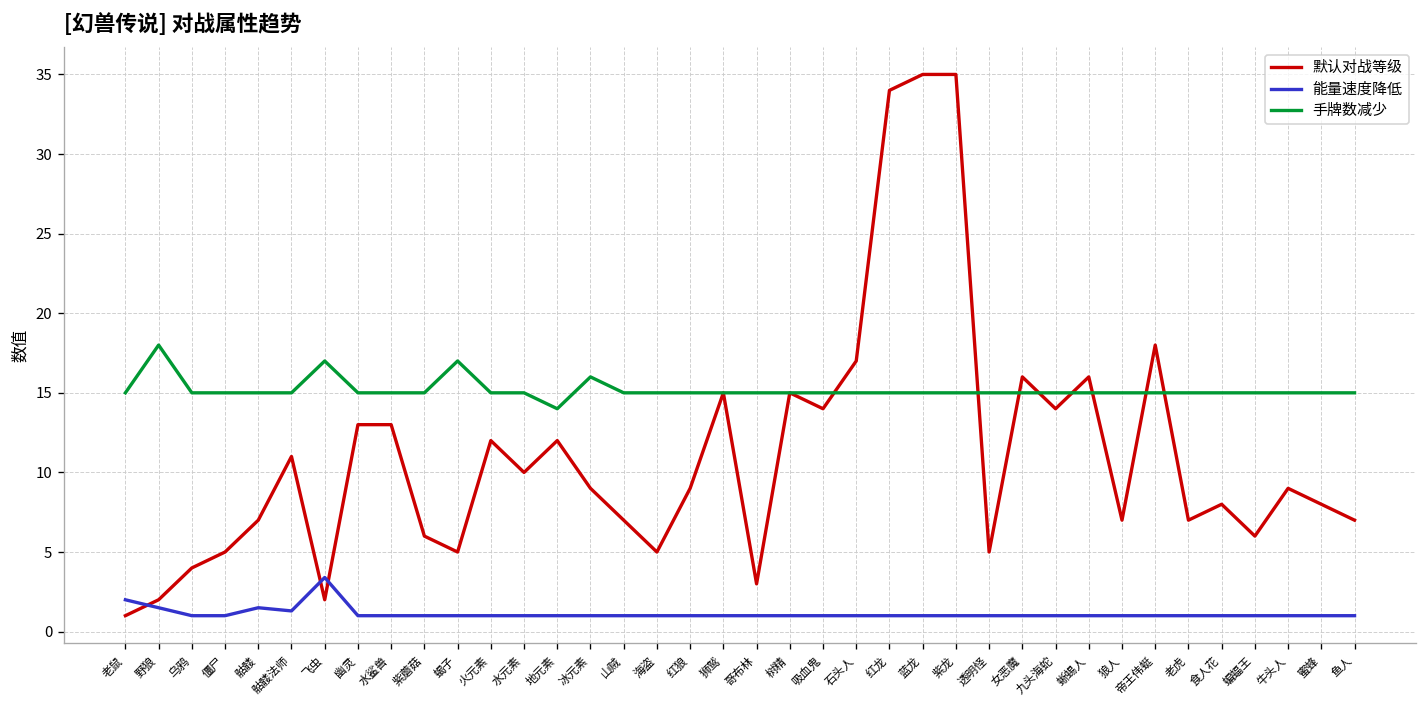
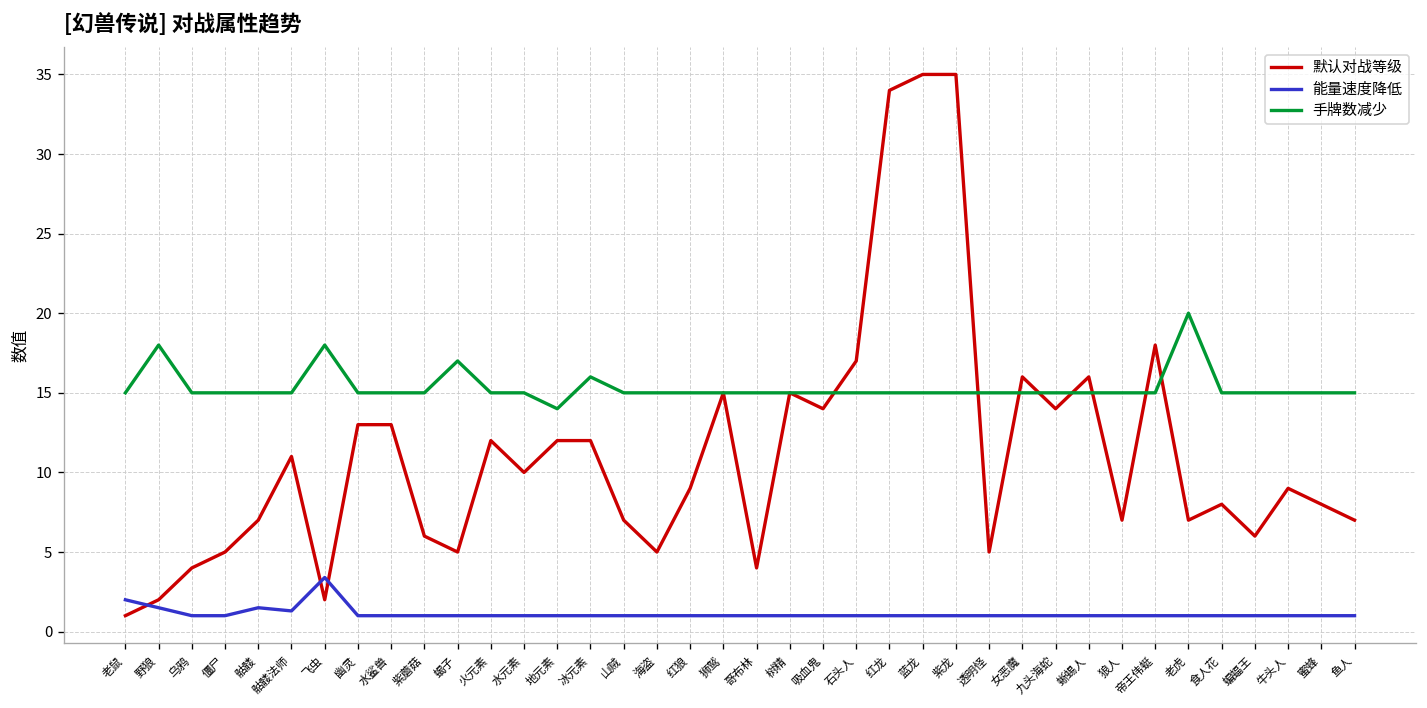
  {
    "默认对战等级": {
      "老鼠": 1,
      "野狼": 2,
      "乌鸦": 4,
      "僵尸": 5,
      "骷髅": 7,
      "骷髅法师": 11,
      "飞虫": 2,
      "幽灵": 13,
      "水鲨兽": 13,
      "紫蘑菇": 6,
      "蝎子": 5,
      "火元素": 12,
      "水元素": 10,
      "地元素": 12,
-     "冰元素": 9,
+     "冰元素": 12,
      "山贼": 7,
      "海盗": 5,
      "红狼": 9,
-     "哥布林": 3,
+     "哥布林": 4,
      "吸血鬼": 14,
      "石头人": 17,
      "红龙": 34,
      "蓝龙": 35,
      "紫龙": 35,
      "透明怪": 5,
      "女恶魔": 16,
      "九头海蛇": 14,
      "蜥蜴人": 16,
      "狼人": 7,
      "帝王伟蜓": 18,
      "老虎": 7,
      "食人花": 8,
      "蝙蝠王": 6,
      "牛头人": 9,
      "蜜蜂": 8,
      "鱼人": 7
    },
    "能量速度降低": {
      "老鼠": 2,
      "野狼": 1.5,
      "乌鸦": 1,
      "僵尸": 1,
      "骷髅": 1.5,
      "骷髅法师": 1.3,
      "飞虫": 3.4,
      "幽灵": 1,
      "水鲨兽": 1,
      "紫蘑菇": 1,
      "蝎子": 1,
      "火元素": 1,
      "水元素": 1,
      "地元素": 1,
      "冰元素": 1,
      "山贼": 1,
      "海盗": 1,
      "红狼": 1,
      "狮鹫": 1,
      "哥布林": 1,
      "树精": 1,
      "吸血鬼": 1,
      "石头人": 1,
      "红龙": 1,
      "蓝龙": 1,
      "紫龙": 1,
      "透明怪": 1,
      "女恶魔": 1,
      "九头海蛇": 1,
      "蜥蜴人": 1,
      "狼人": 1,
      "帝王伟蜓": 1,
      "老虎": 1,
      "食人花": 1,
      "蝙蝠王": 1,
      "牛头人": 1,
      "蜜蜂": 1,
      "鱼人": 1
    },
    "手牌数减少": {
      "老鼠": 15,
      "野狼": 18,
      "乌鸦": 15,
      "僵尸": 15,
      "骷髅": 15,
      "骷髅法师": 15,
-     "飞虫": 17,
+     "飞虫": 18,
      "幽灵": 15,
      "水鲨兽": 15,
      "紫蘑菇": 15,
      "蝎子": 17,
      "火元素": 15,
      "水元素": 15,
      "地元素": 14,
      "冰元素": 16,
      "山贼": 15,
      "海盗": 15,
      "红狼": 15,
      "哥布林": 15,
      "吸血鬼": 15,
      "石头人": 15,
      "红龙": 15,
      "蓝龙": 15,
      "紫龙": 15,
      "透明怪": 15,
      "女恶魔": 15,
      "九头海蛇": 15,
      "蜥蜴人": 15,
      "狼人": 15,
      "帝王伟蜓": 15,
-     "老虎": 15,
+     "老虎": 20,
      "食人花": 15,
      "蝙蝠王": 15,
      "牛头人": 15,
      "蜜蜂": 15,
      "鱼人": 15
    }
  }
